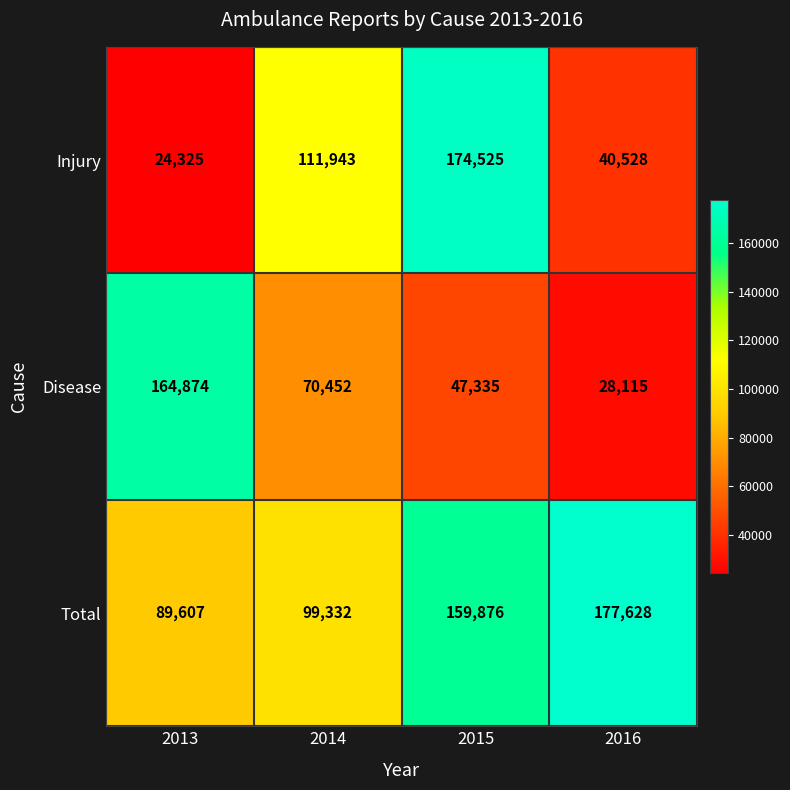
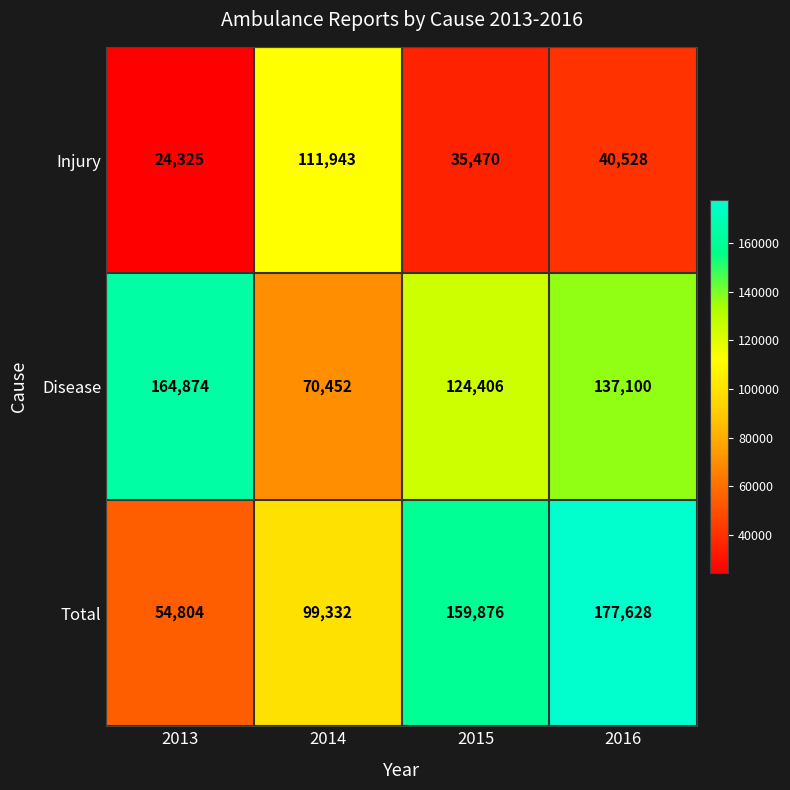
  {
    "Injury": {
      "2013": "24,325",
      "2014": "111,943",
-     "2015": "174,525",
+     "2015": "35,470",
      "2016": "40,528"
    },
    "Disease": {
      "2013": "164,874",
      "2014": "70,452",
-     "2015": "47,335",
-     "2016": "28,115"
+     "2015": "124,406",
+     "2016": "137,100"
    },
    "Total": {
-     "2013": "89,607",
+     "2013": "54,804",
      "2014": "99,332",
      "2015": "159,876",
      "2016": "177,628"
    }
  }
